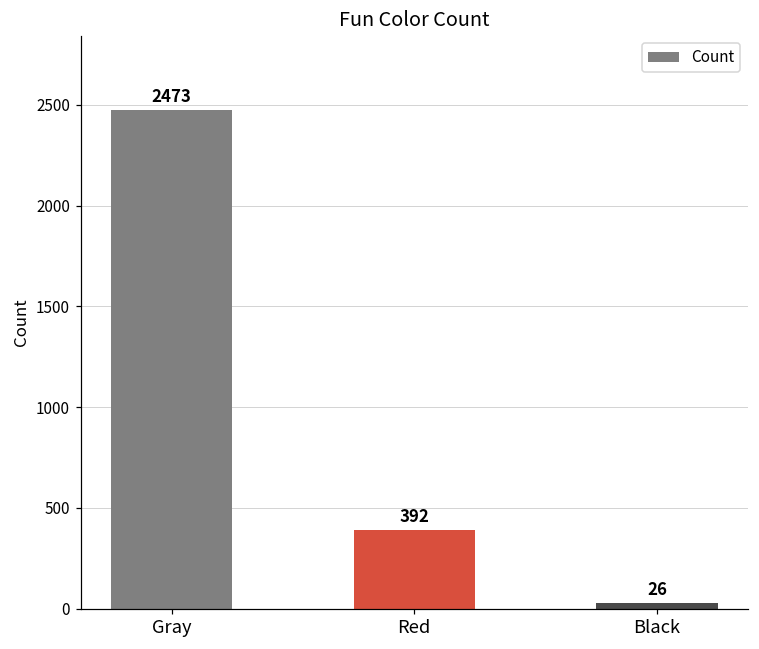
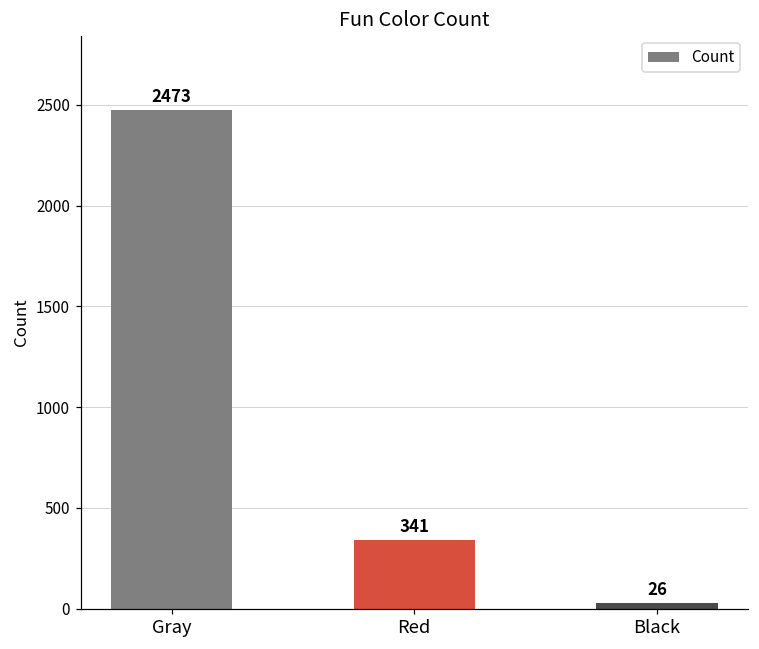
  {
    "Gray": 2473,
-   "Red": 392,
+   "Red": 341,
    "Black": 26
  }
